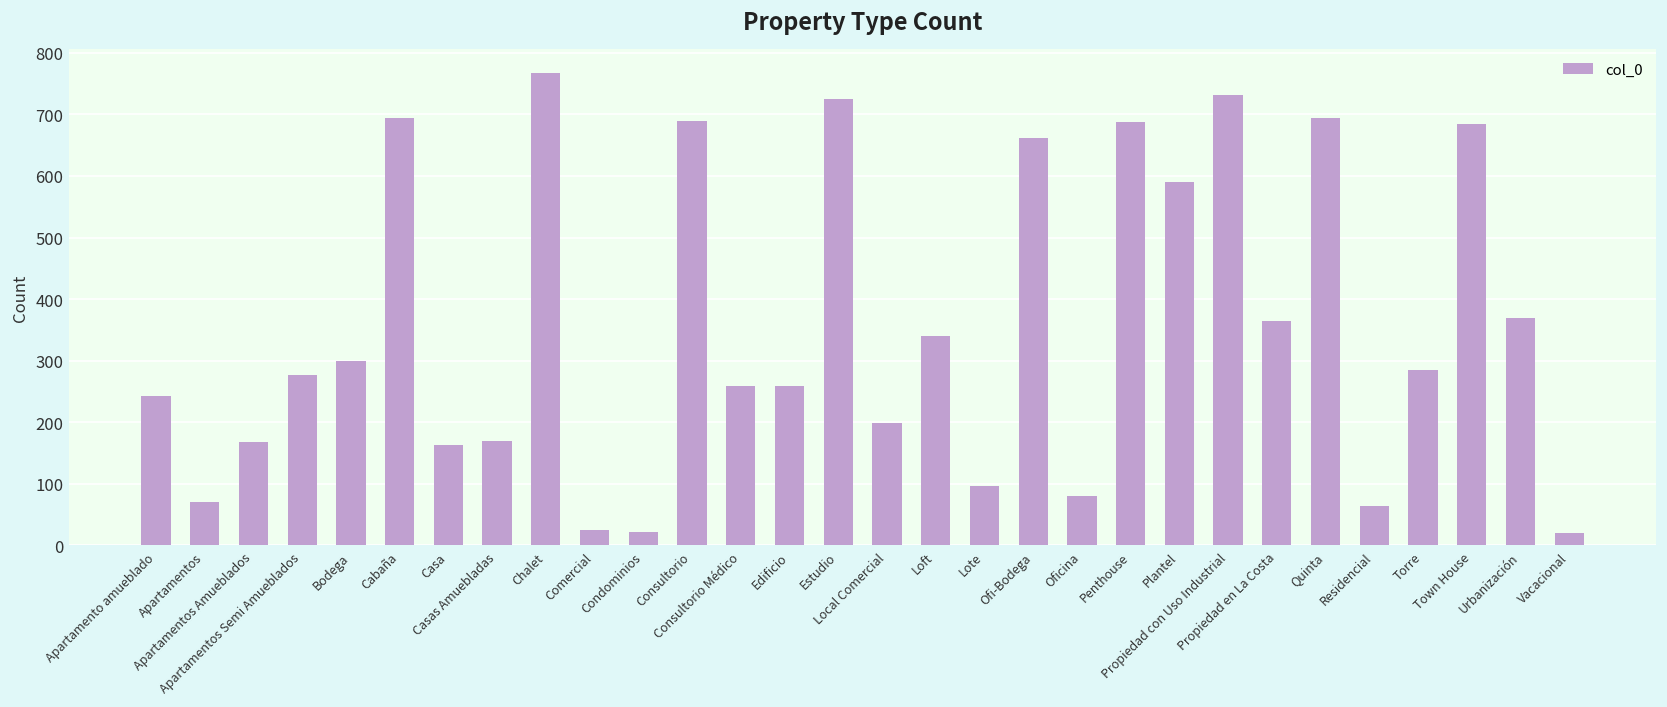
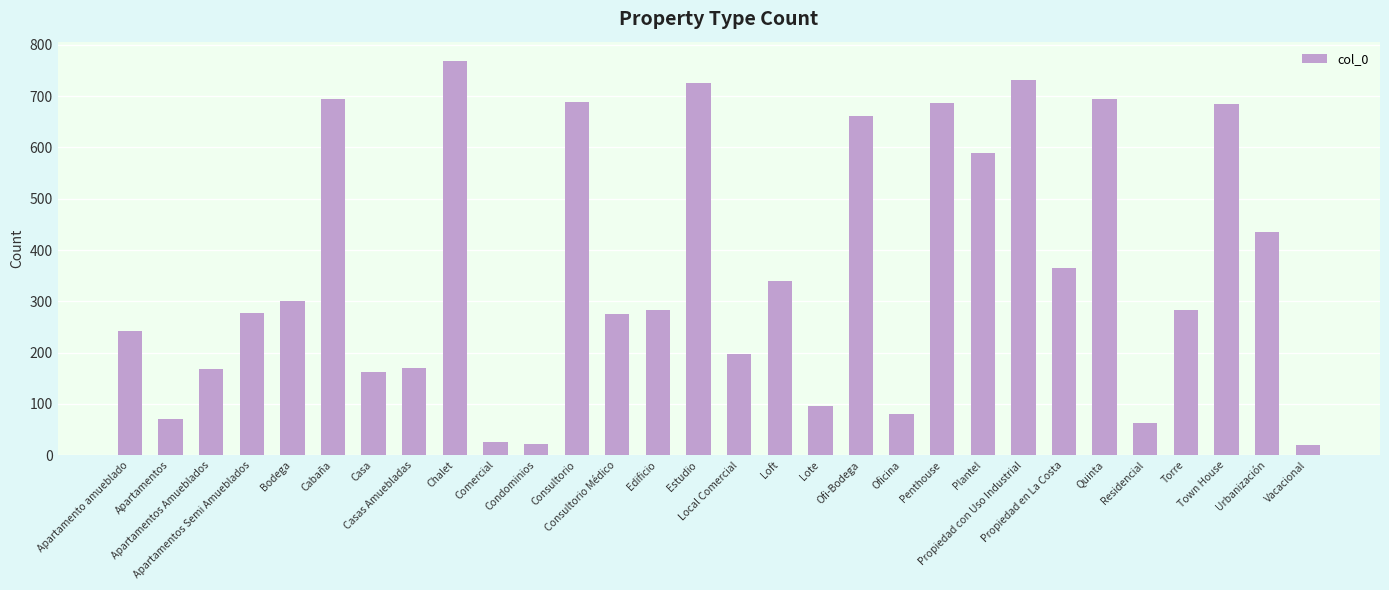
  {
    "Apartamento amueblado": 240,
    "Apartamentos": 70,
    "Apartamentos Amueblados": 170,
    "Apartamentos Semi Amueblados": 280,
    "Bodega": 300,
    "Cabaña": 700,
    "Casa": 160,
    "Casas Amuebladas": 170,
    "Chalet": 770,
    "Comercial": 30,
    "Condominios": 20,
    "Consultorio": 690,
-   "Consultorio Médico": 260,
-   "Edificio": 260,
+   "Consultorio Médico": 280,
+   "Edificio": 280,
    "Estudio": 730,
    "Local Comercial": 200,
    "Loft": 340,
    "Lote": 100,
    "Ofi-Bodega": 660,
    "Oficina": 80,
    "Penthouse": 690,
    "Plantel": 590,
    "Propiedad con Uso Industrial": 730,
    "Propiedad en La Costa": 360,
    "Quinta": 700,
    "Residencial": 60,
    "Torre": 280,
    "Town House": 690,
-   "Urbanización": 370,
+   "Urbanización": 440,
    "Vacacional": 20
  }
